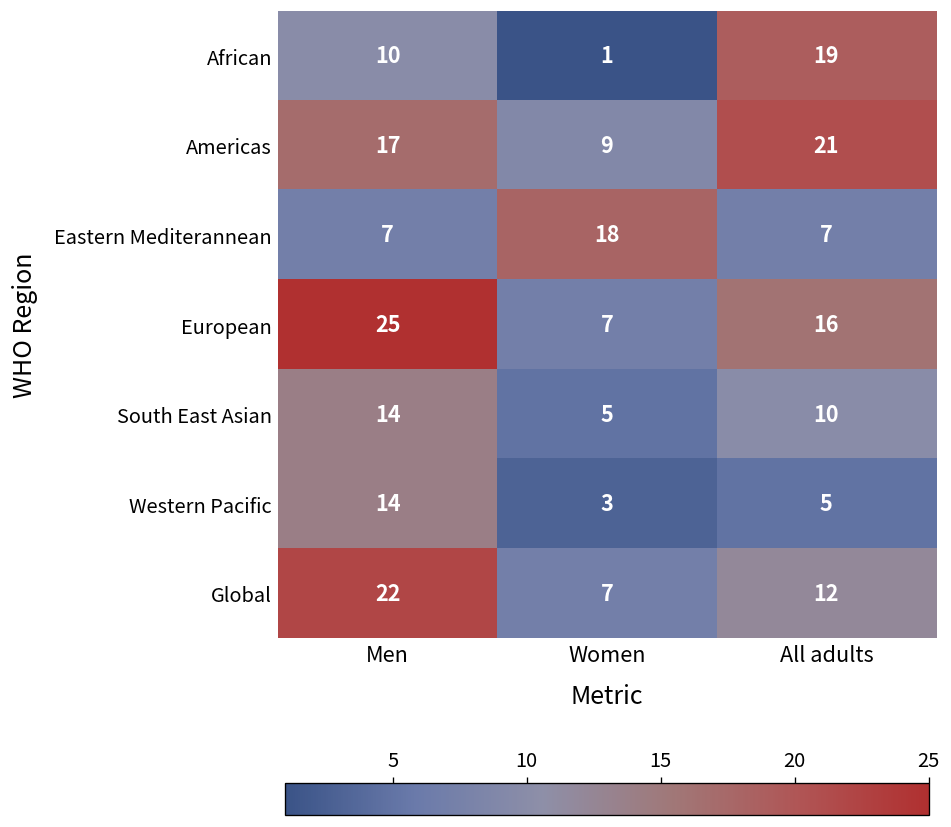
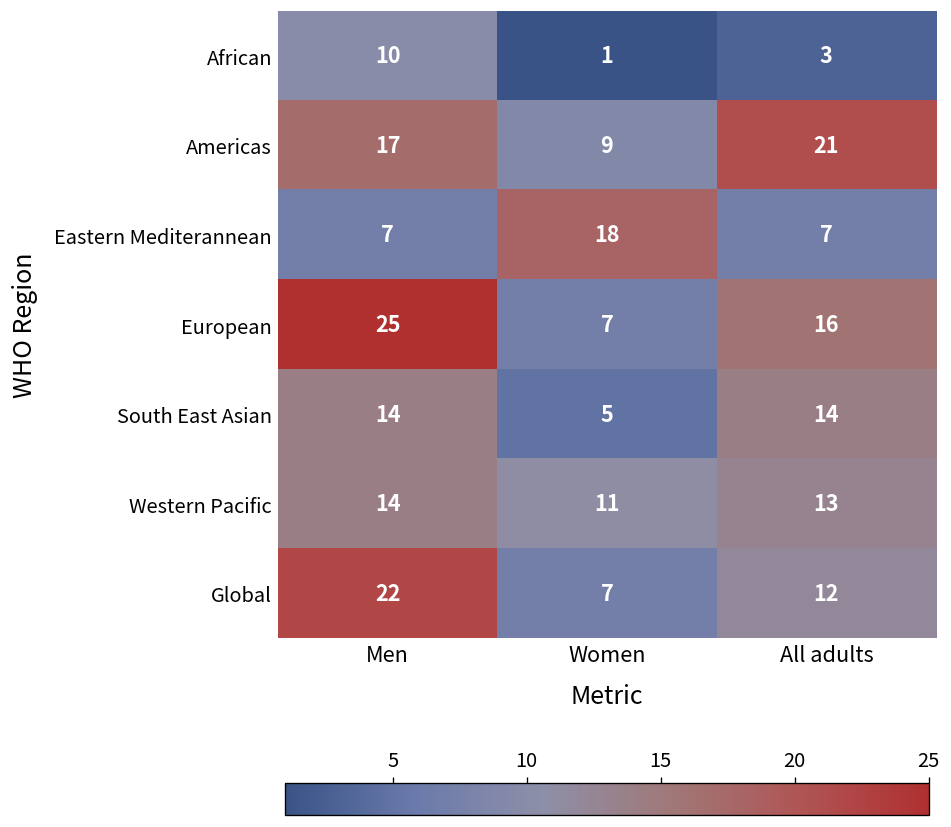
  {
    "African": {
      "Men": 10,
      "Women": 1,
-     "All adults": 19
+     "All adults": 3
    },
    "Americas": {
      "Men": 17,
      "Women": 9,
      "All adults": 21
    },
    "Eastern Mediterannean": {
      "Men": 7,
      "Women": 18,
      "All adults": 7
    },
    "European": {
      "Men": 25,
      "Women": 7,
      "All adults": 16
    },
    "South East Asian": {
      "Men": 14,
      "Women": 5,
-     "All adults": 10
+     "All adults": 14
    },
    "Western Pacific": {
      "Men": 14,
-     "Women": 3,
-     "All adults": 5
+     "Women": 11,
+     "All adults": 13
    },
    "Global": {
      "Men": 22,
      "Women": 7,
      "All adults": 12
    }
  }
